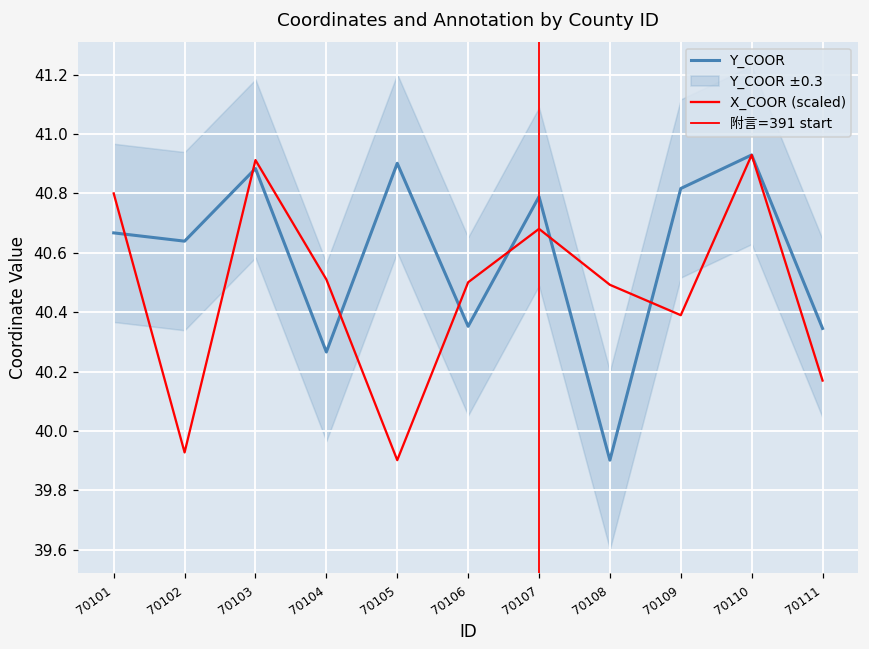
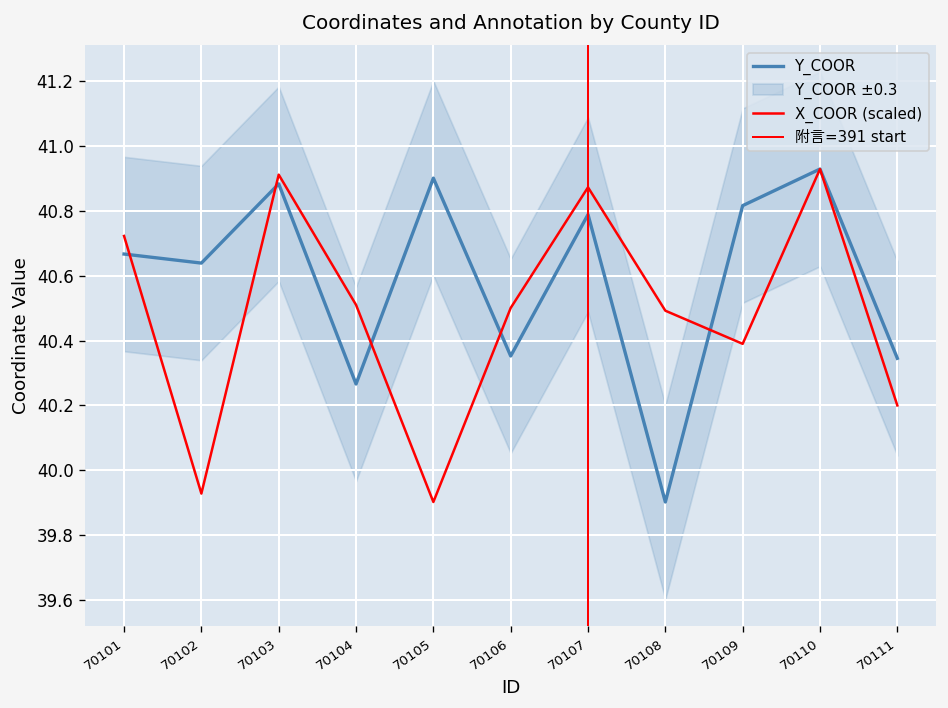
  {
    "X_COOR (scaled)": {
-     "70101": 40.80,
+     "70101": 40.72,
      "70102": 39.93,
      "70103": 40.91,
      "70104": 40.51,
      "70105": 39.90,
      "70106": 40.50,
-     "70107": 40.68,
+     "70107": 40.87,
      "70108": 40.49,
      "70109": 40.39,
-     "70111": 40.17
+     "70111": 40.20
    }
  }
